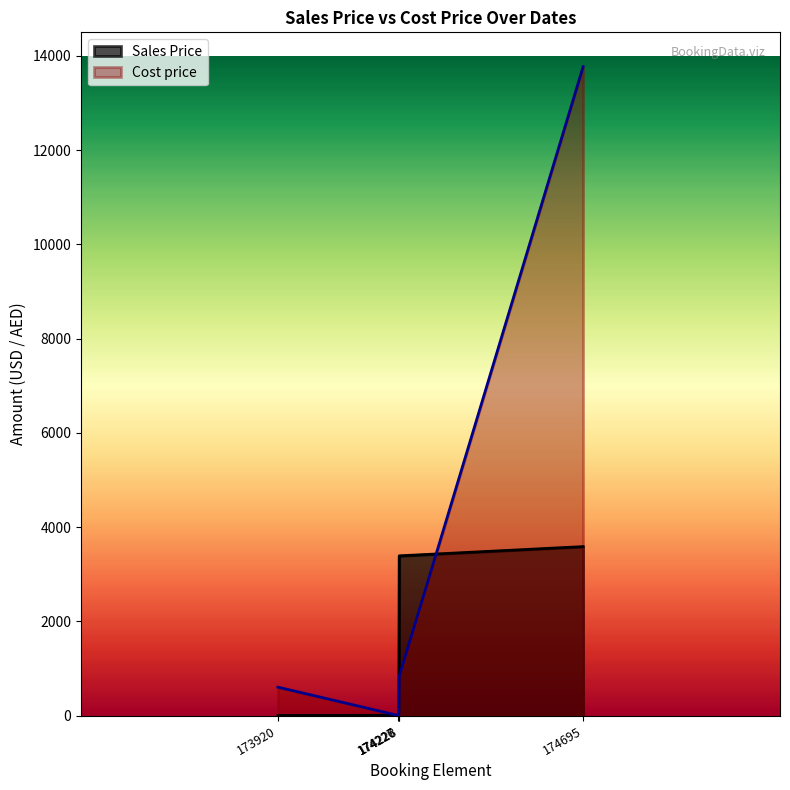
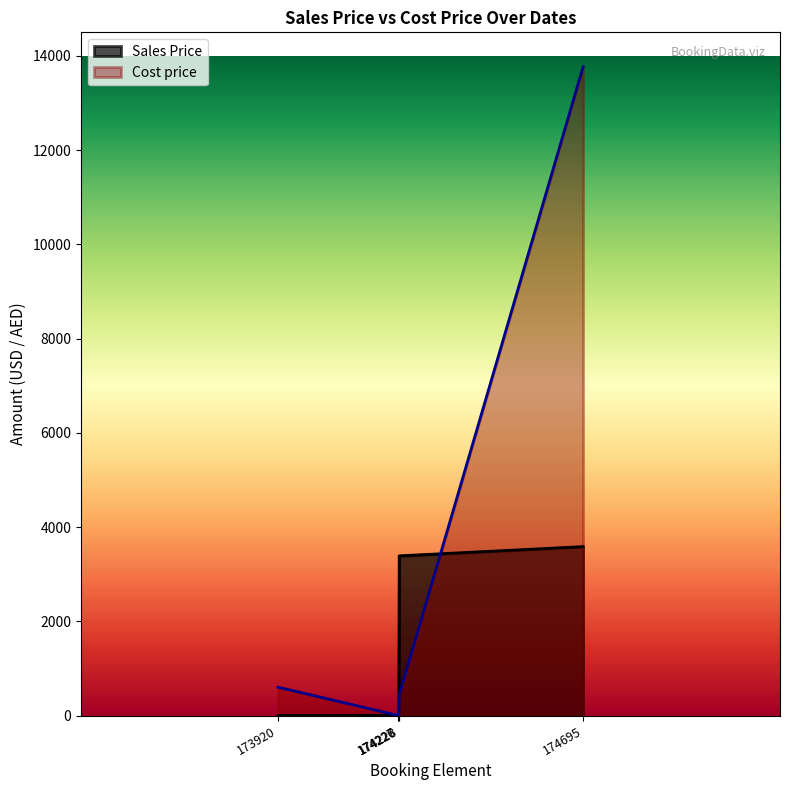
  {
    "Sales Price": {
      "173920": 0,
      "174227": 100,
      "174228": 3400,
      "174695": 3600
    },
    "Cost price": {
      "173920": 600,
-     "174228": 800,
+     "174228": 400,
      "174695": 13800
    }
  }
